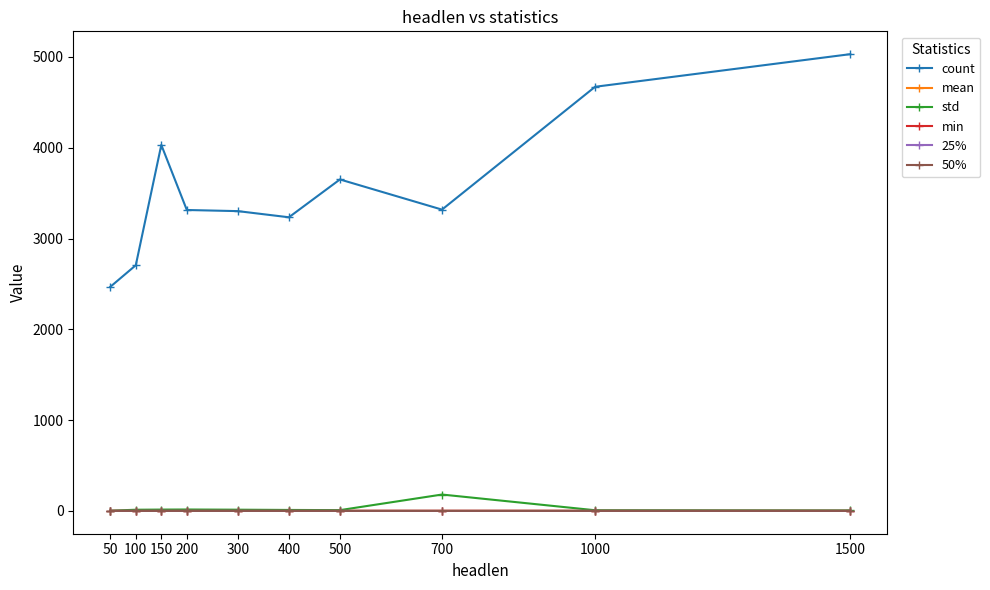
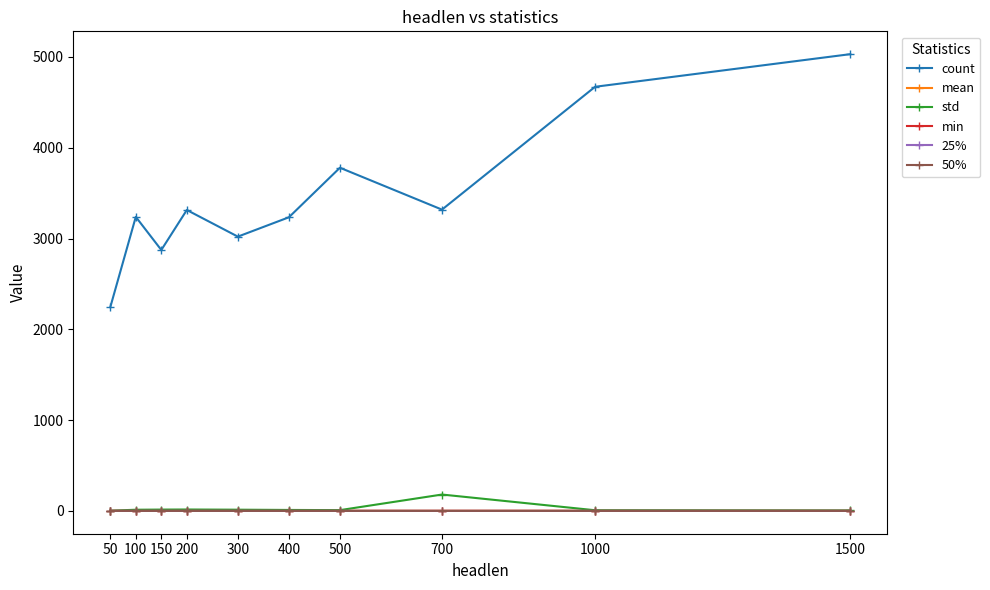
  {
    "count": {
-     "50": 2500,
-     "100": 2700,
-     "150": 4000,
+     "50": 2200,
+     "100": 3200,
+     "150": 2900,
      "200": 3300,
-     "300": 3300,
+     "300": 3000,
      "400": 3200,
-     "500": 3700,
+     "500": 3800,
      "700": 3300,
      "1000": 4700,
      "1500": 5000
    },
    "50%": {
      "700": 0
    },
    "std": {
      "700": 200
    }
  }
